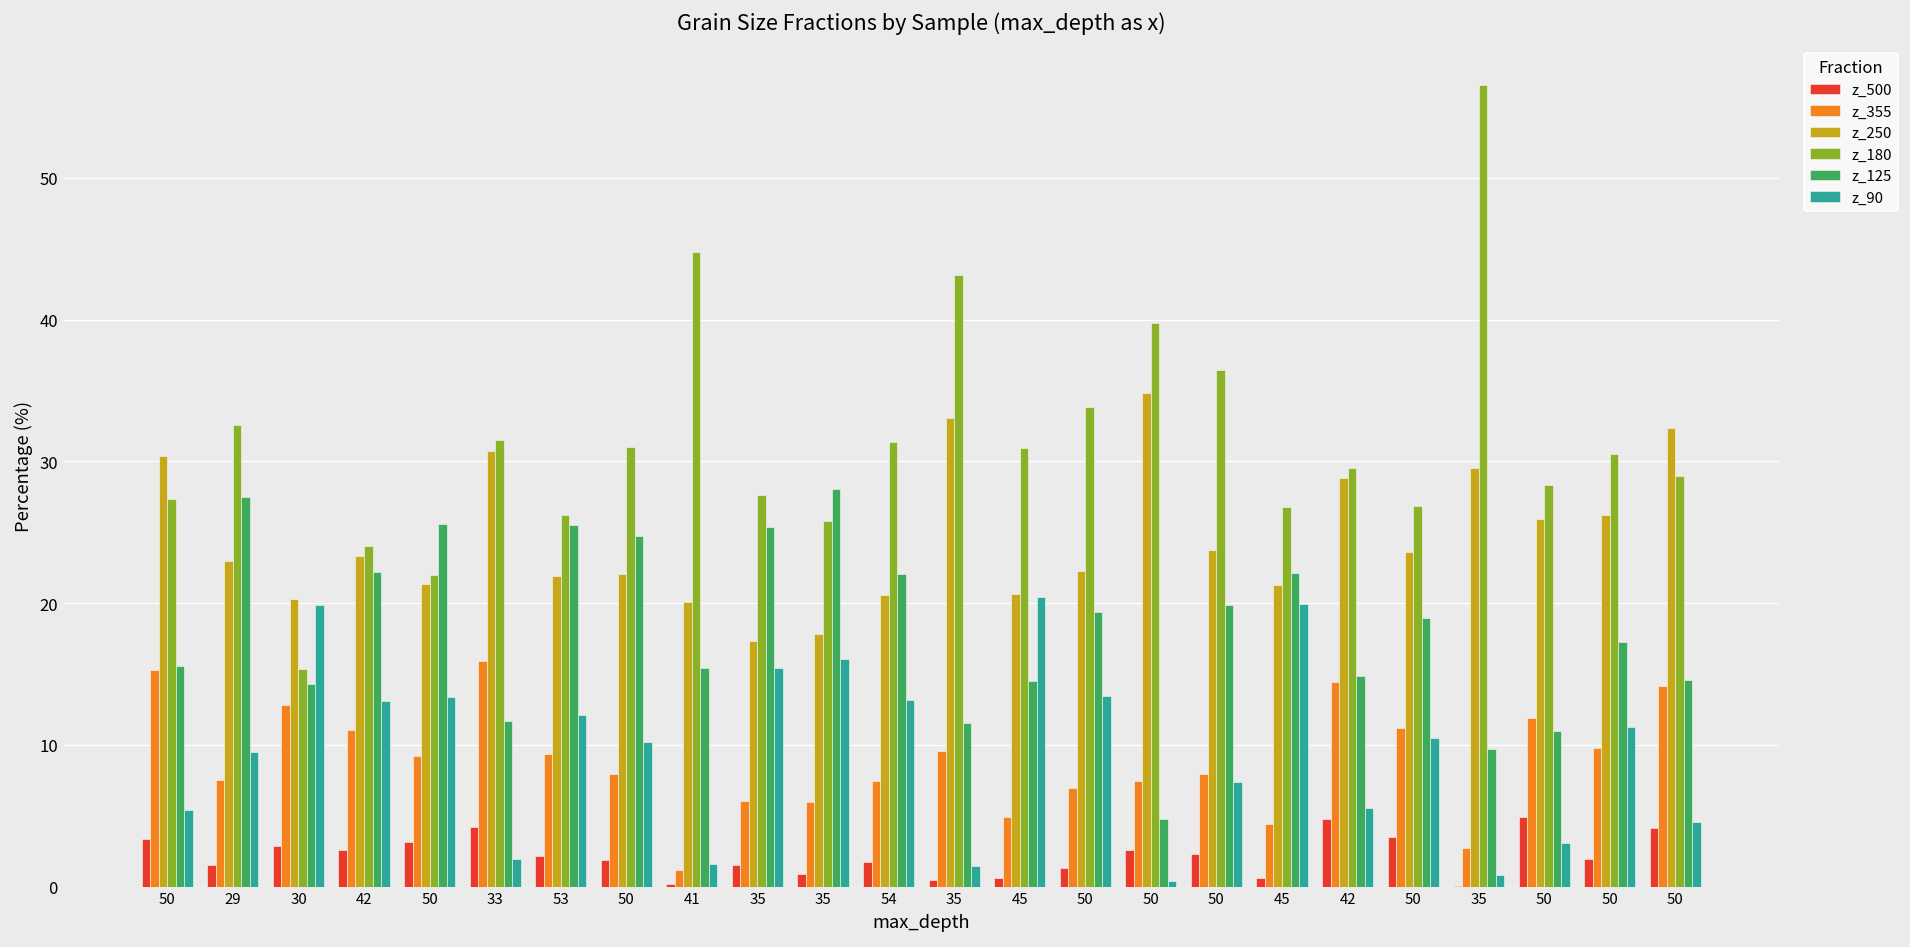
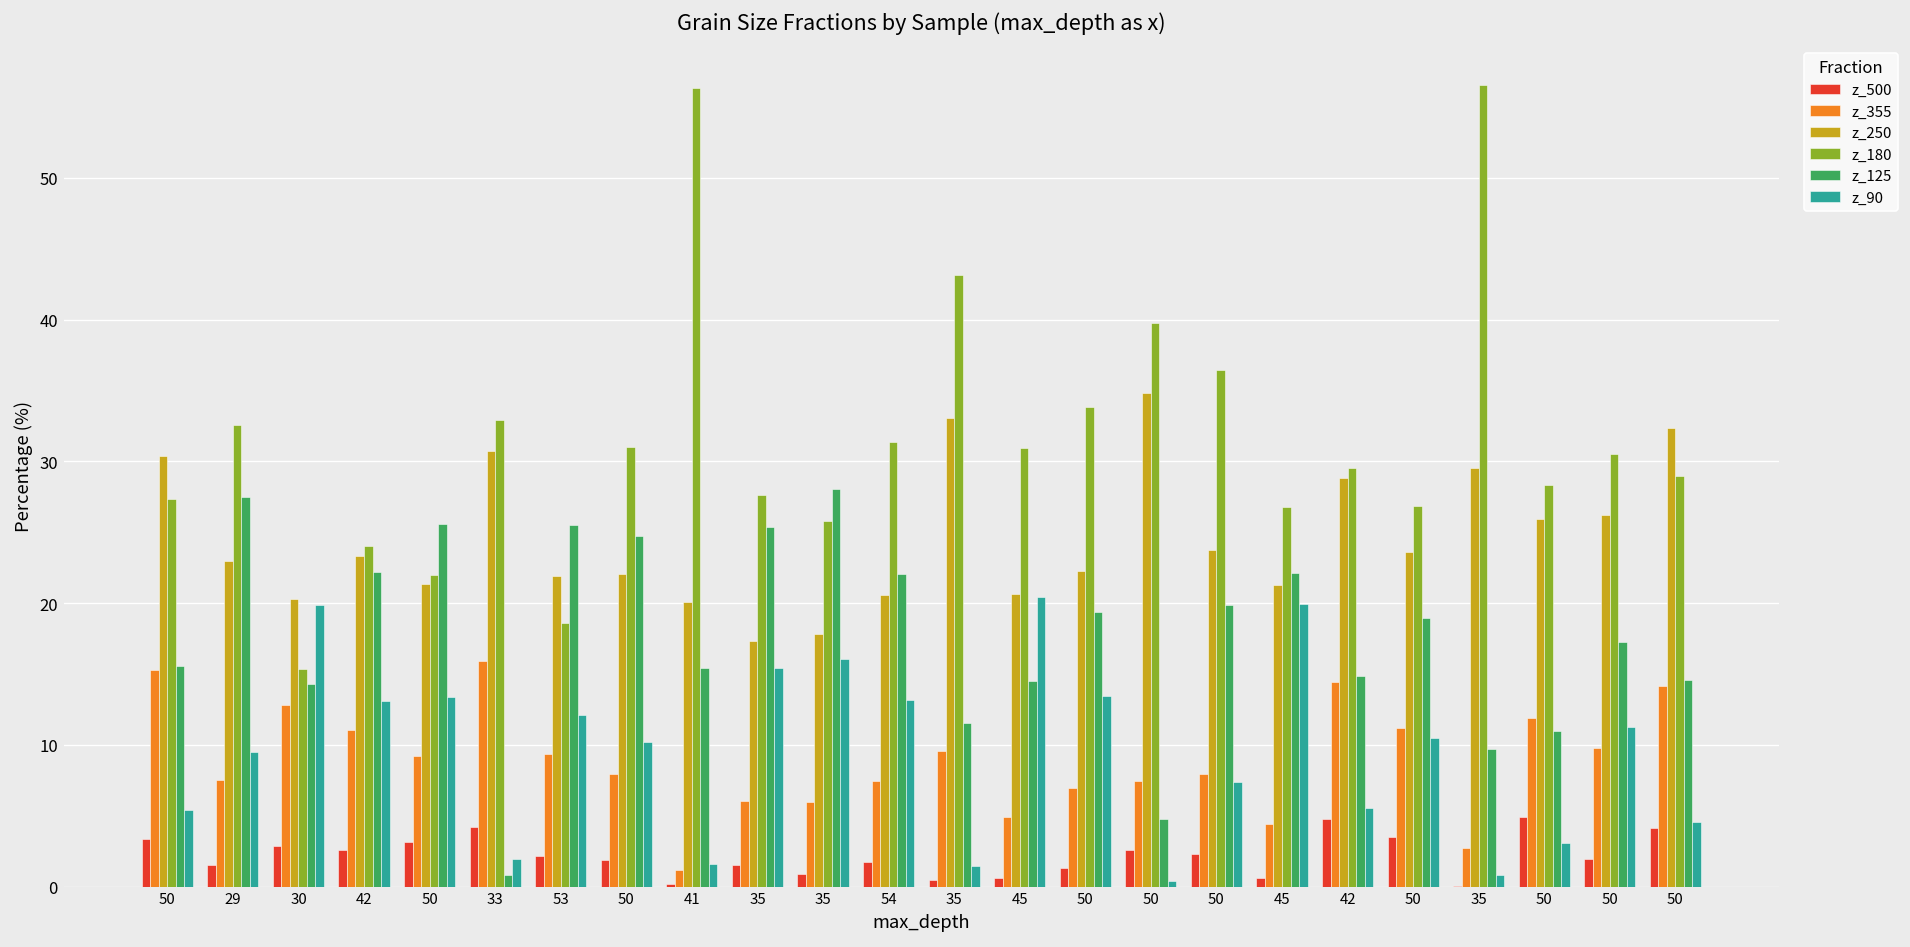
  {
    "z_500": {
      "29": 1.5,
      "30": 2.9,
      "33": 4.2,
      "53": 2.2,
      "54": 1.8
    },
    "z_180": {
      "29": 32.6,
      "30": 15.4,
-     "33": 31.5,
-     "53": 26.2,
-     "41": 44.8,
+     "33": 32.9,
+     "53": 18.6,
+     "41": 56.3,
      "54": 31.4
    },
    "z_125": {
      "29": 27.5,
      "30": 14.3,
-     "33": 11.7,
+     "33": 0.8,
      "53": 25.5,
      "41": 15.4,
      "54": 22.1
    },
    "z_90": {
      "29": 9.5,
      "30": 19.9,
      "33": 1.9,
      "53": 12.1,
      "41": 1.6,
      "54": 13.2
    }
  }
